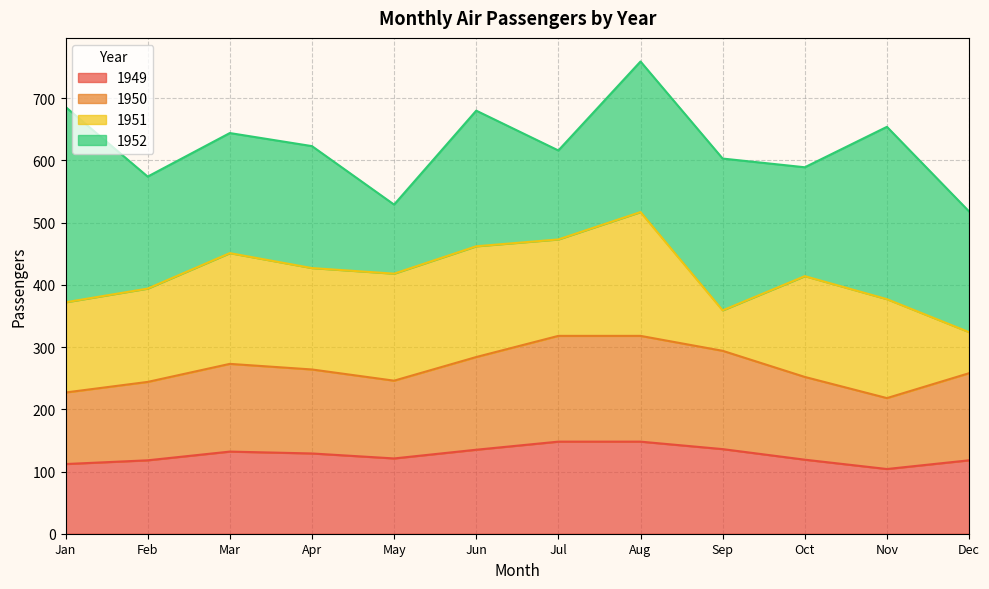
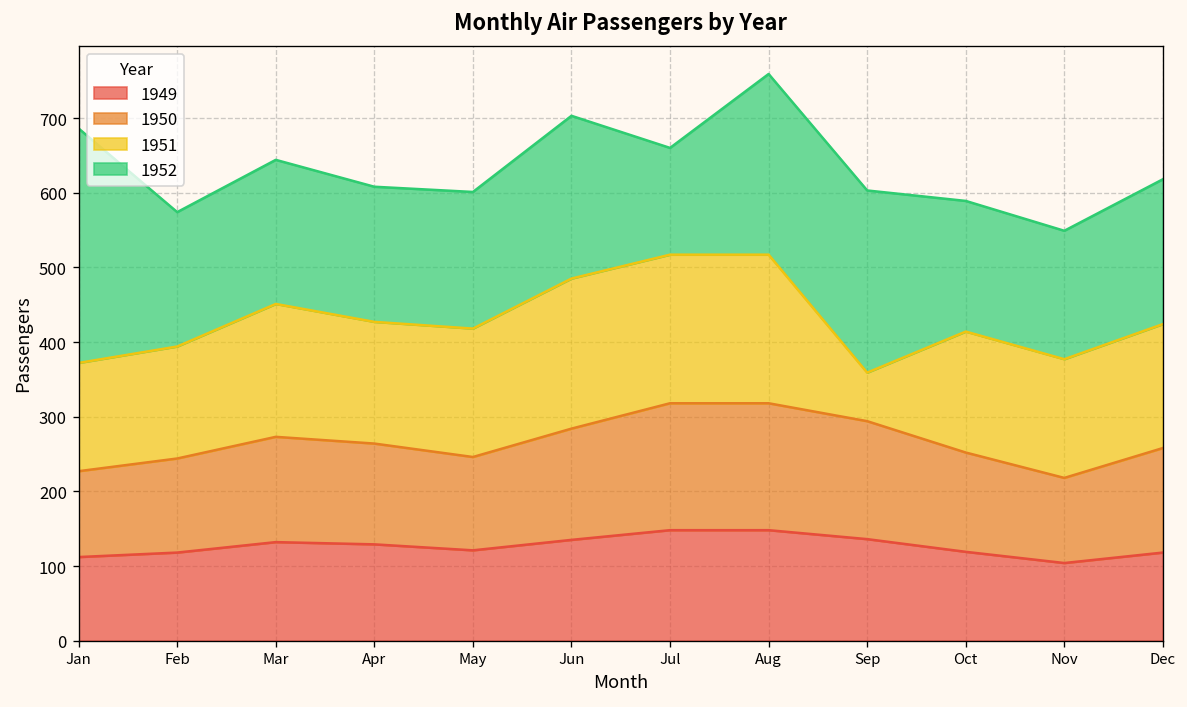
  {
    "1951": {
      "Jan": 150,
      "Feb": 150,
      "Mar": 180,
      "Apr": 160,
      "May": 170,
-     "Jun": 180,
-     "Jul": 160,
+     "Jun": 200,
+     "Jul": 200,
      "Aug": 200,
      "Sep": 70,
      "Oct": 160,
      "Nov": 160,
-     "Dec": 70
+     "Dec": 170
    },
    "1952": {
      "Jan": 310,
      "Feb": 180,
      "Mar": 190,
-     "Apr": 200,
-     "May": 110,
+     "Apr": 180,
+     "May": 180,
      "Jun": 220,
      "Jul": 140,
      "Aug": 240,
      "Sep": 240,
      "Oct": 180,
-     "Nov": 280,
+     "Nov": 170,
      "Dec": 190
    }
  }
